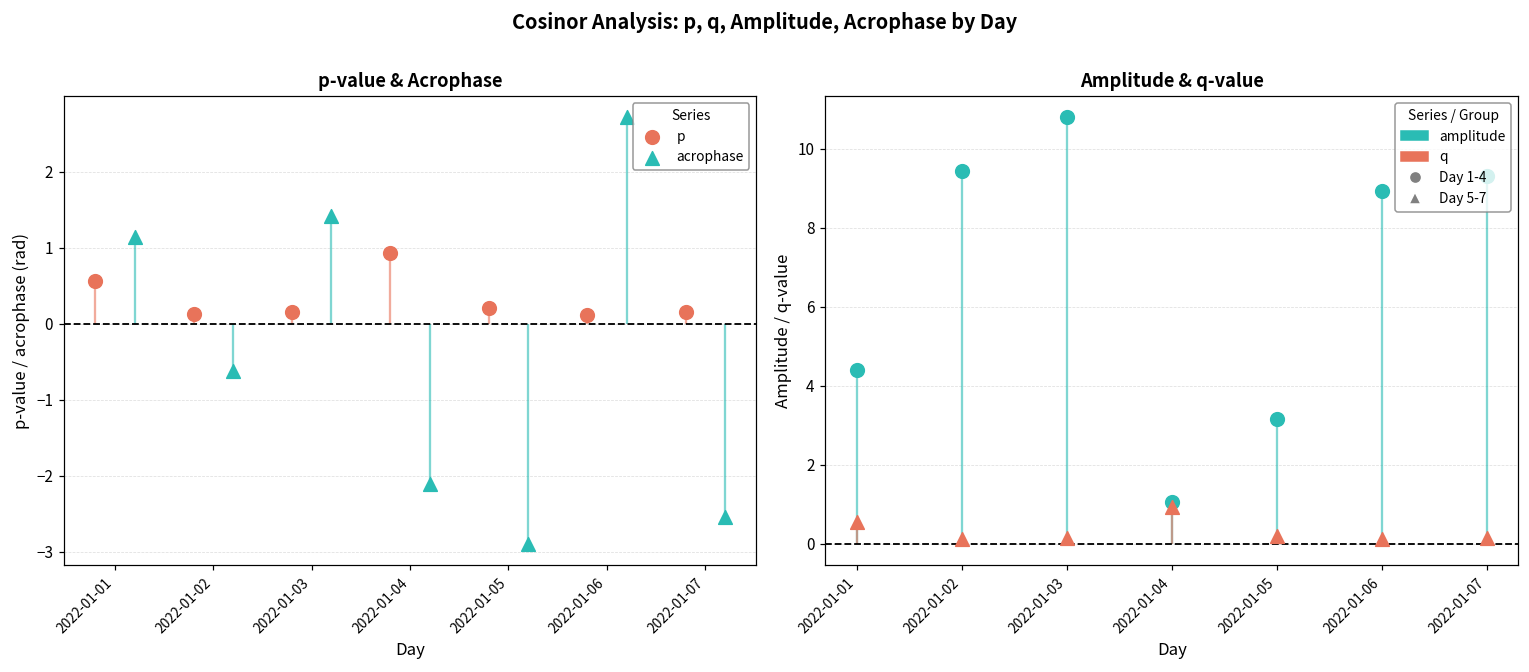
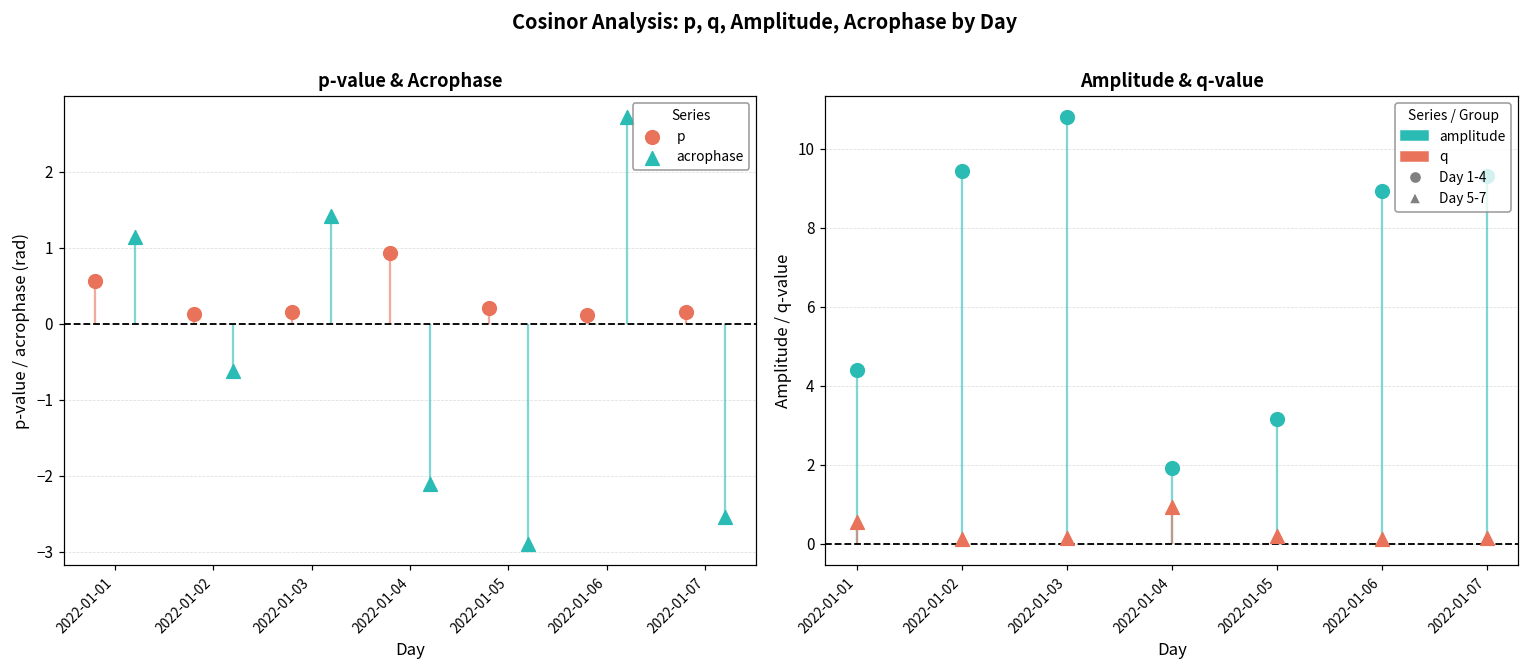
  {
    "Amplitude & q-value": {
      "amplitude": {
-       "2022-01-04": 1.1
+       "2022-01-04": 1.9
      }
    }
  }
